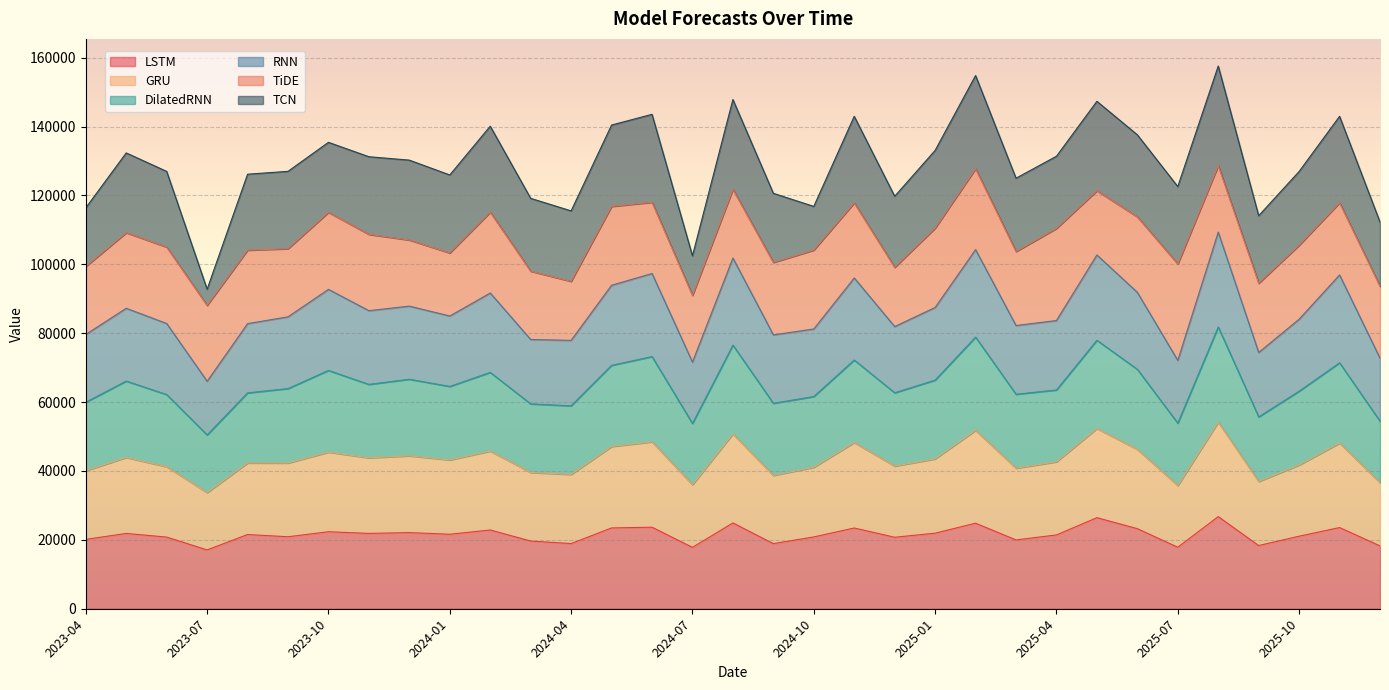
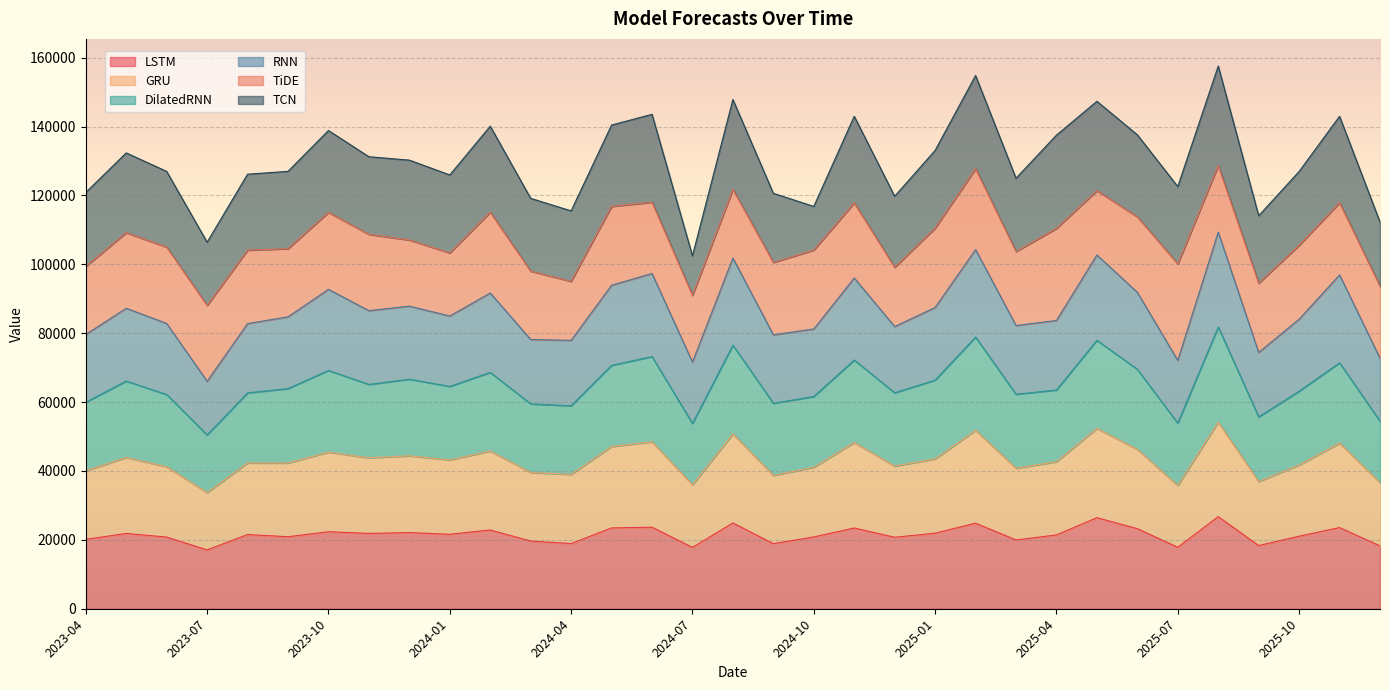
  {
    "TCN": {
-     "2023-04": 17000,
-     "2023-07": 5000,
-     "2023-10": 20000,
+     "2023-04": 21000,
+     "2023-07": 18000,
+     "2023-10": 24000,
      "2024-01": 23000,
      "2024-04": 20000,
      "2024-07": 11000,
      "2024-10": 13000,
      "2025-01": 23000,
-     "2025-04": 21000,
+     "2025-04": 27000,
      "2025-07": 22000,
      "2025-10": 21000
    }
  }
